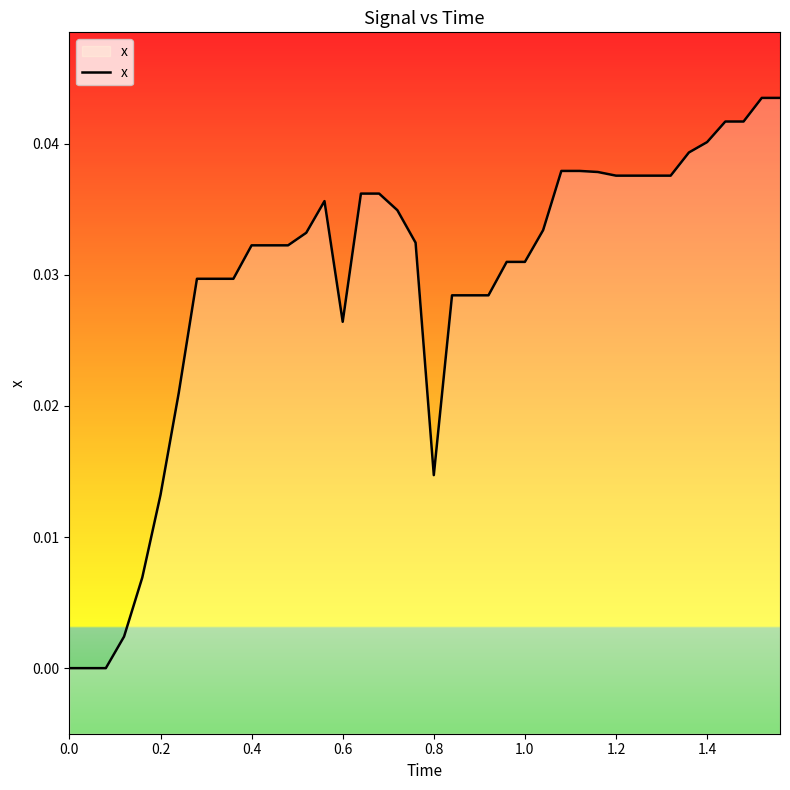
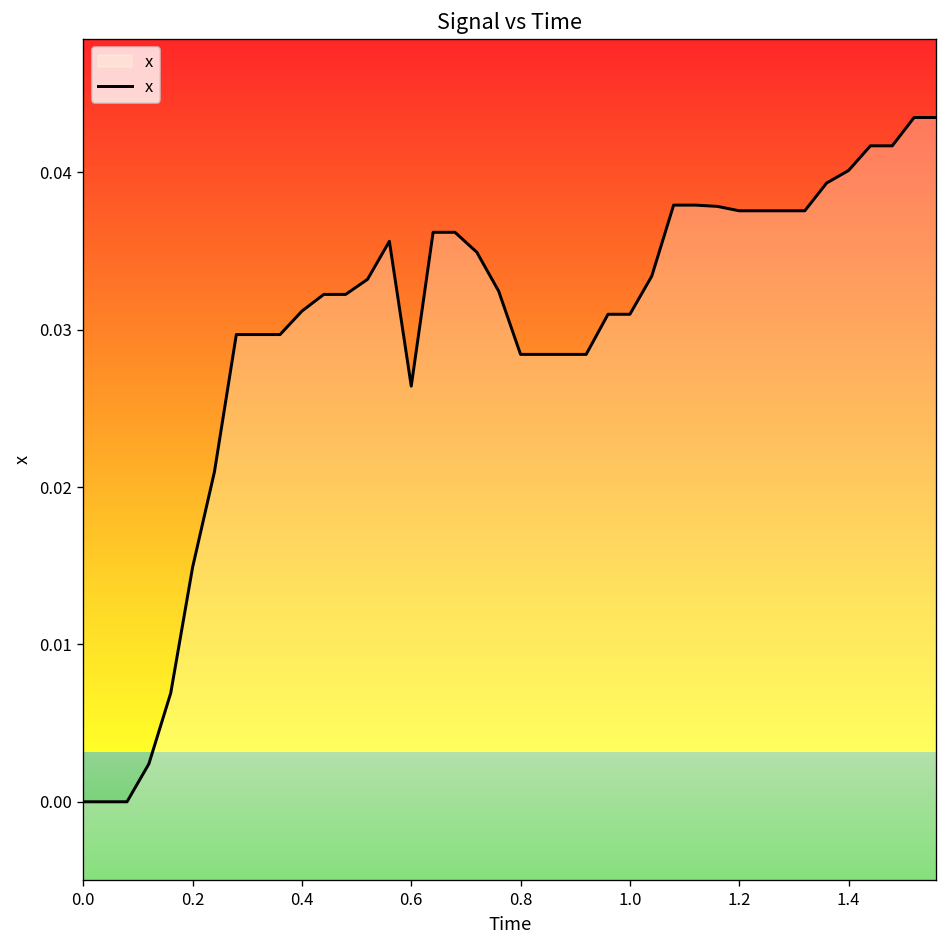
  {
    "0.0": 0.0000,
-   "0.2": 0.0132,
-   "0.4": 0.0322,
+   "0.2": 0.0149,
+   "0.4": 0.0312,
    "0.6": 0.0264,
-   "0.8": 0.0147,
+   "0.8": 0.0284,
    "1.0": 0.0310,
    "1.2": 0.0376,
    "1.4": 0.0401
  }
